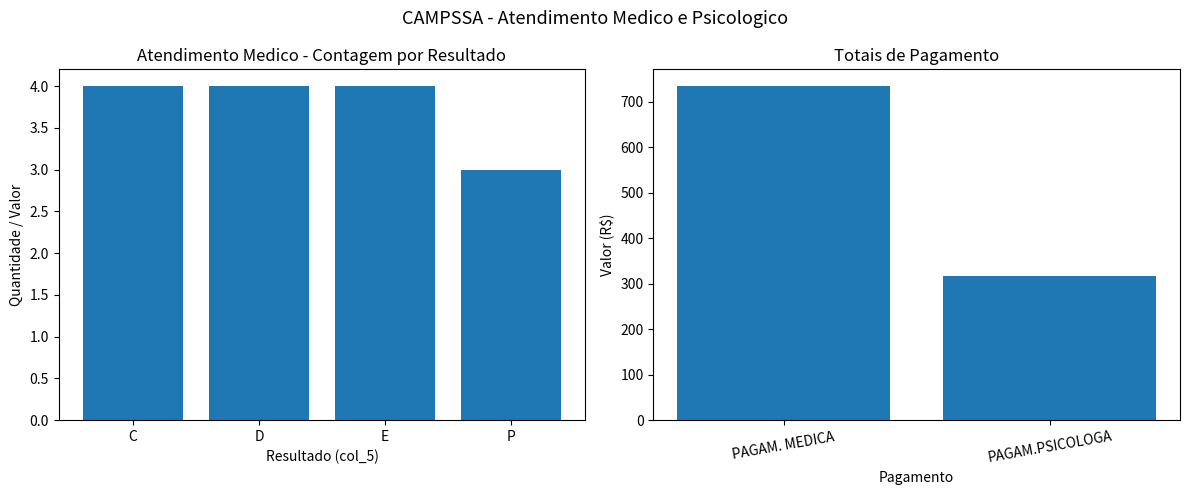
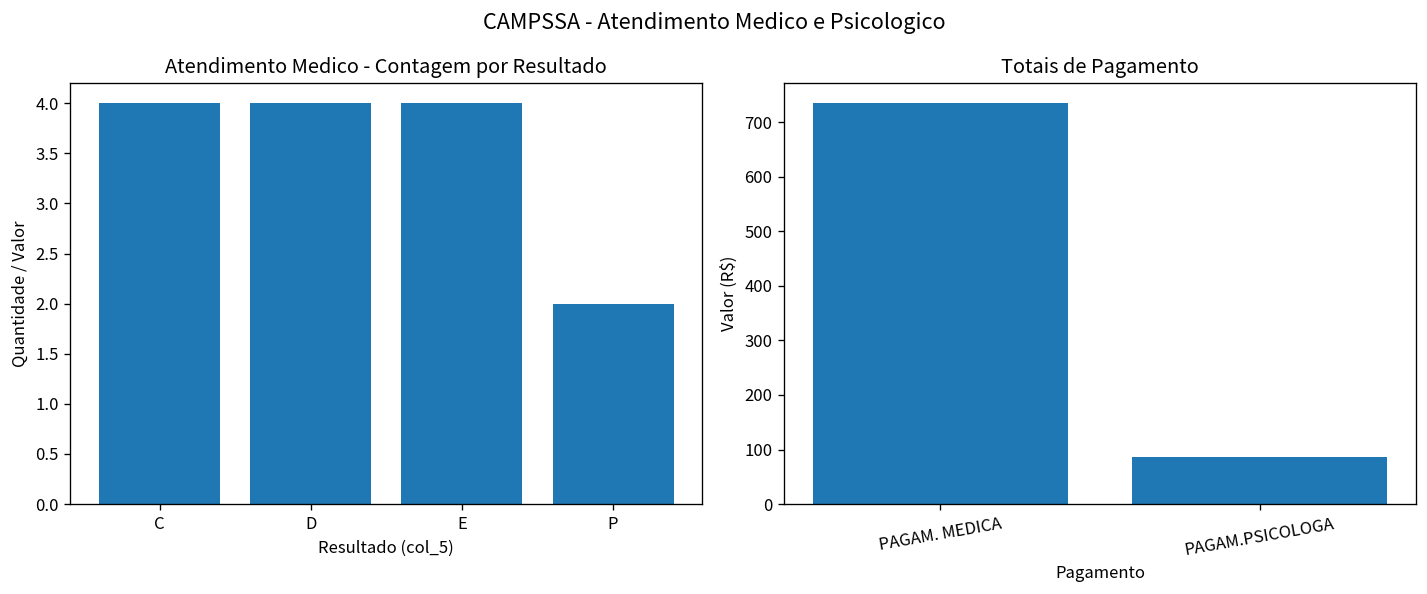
  {
    "Atendimento Medico - Contagem por Resultado": {
      "C": 4,
      "D": 4,
      "E": 4,
-     "P": 3
+     "P": 2
    },
    "Totais de Pagamento": {
      "PAGAM. MEDICA": 740,
-     "PAGAM.PSICOLOGA": 320
+     "PAGAM.PSICOLOGA": 90
    }
  }
